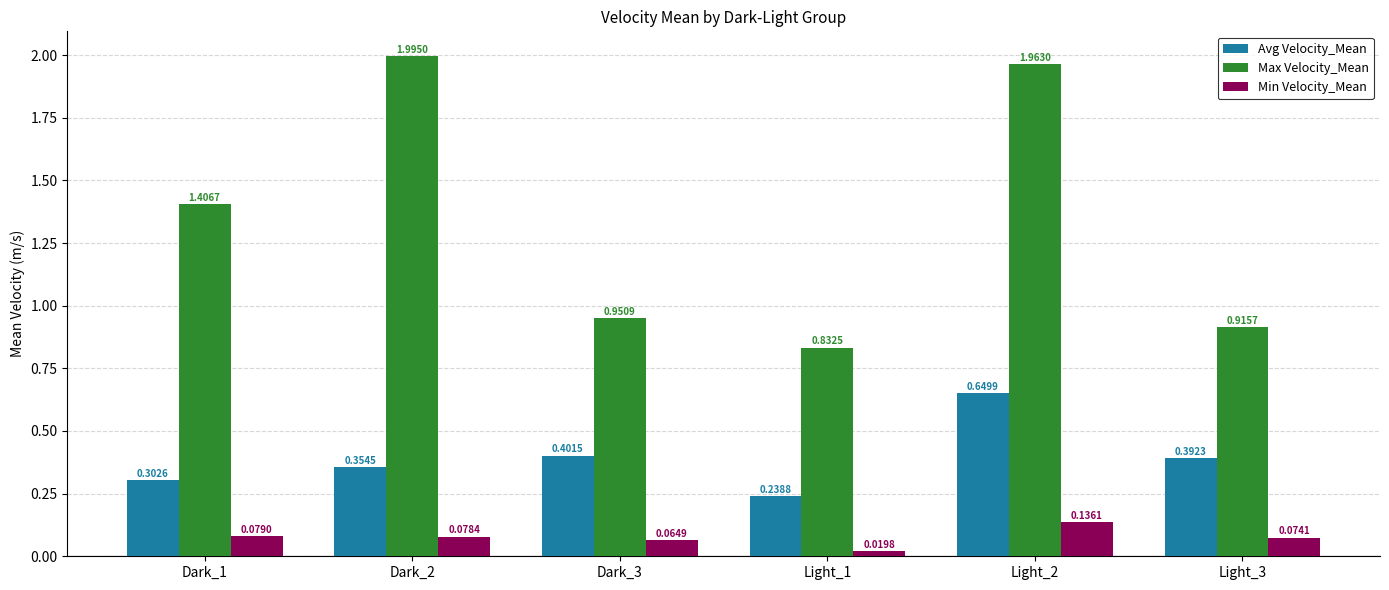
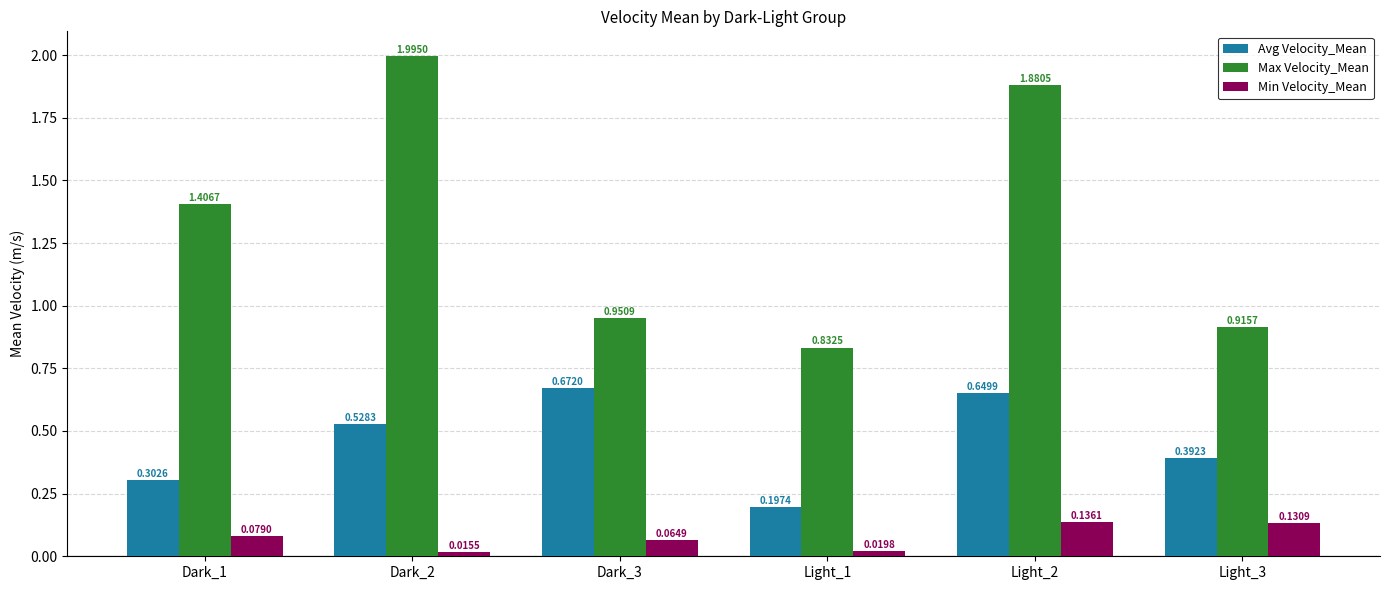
  {
    "Avg Velocity_Mean": {
      "Dark_1": 0.3026,
-     "Dark_2": 0.3545,
-     "Dark_3": 0.4015,
-     "Light_1": 0.2388,
+     "Dark_2": 0.5283,
+     "Dark_3": 0.6720,
+     "Light_1": 0.1974,
      "Light_2": 0.6499,
      "Light_3": 0.3923
    },
    "Max Velocity_Mean": {
      "Dark_1": 1.4067,
      "Dark_2": 1.9950,
      "Dark_3": 0.9509,
      "Light_1": 0.8325,
-     "Light_2": 1.9630,
+     "Light_2": 1.8805,
      "Light_3": 0.9157
    },
    "Min Velocity_Mean": {
      "Dark_1": 0.0790,
-     "Dark_2": 0.0784,
+     "Dark_2": 0.0155,
      "Dark_3": 0.0649,
      "Light_1": 0.0198,
      "Light_2": 0.1361,
-     "Light_3": 0.0741
+     "Light_3": 0.1309
    }
  }
